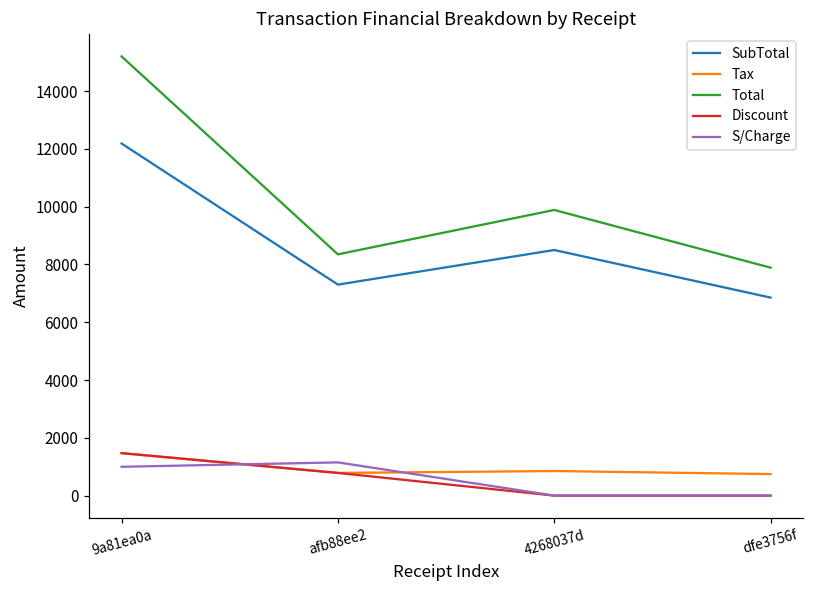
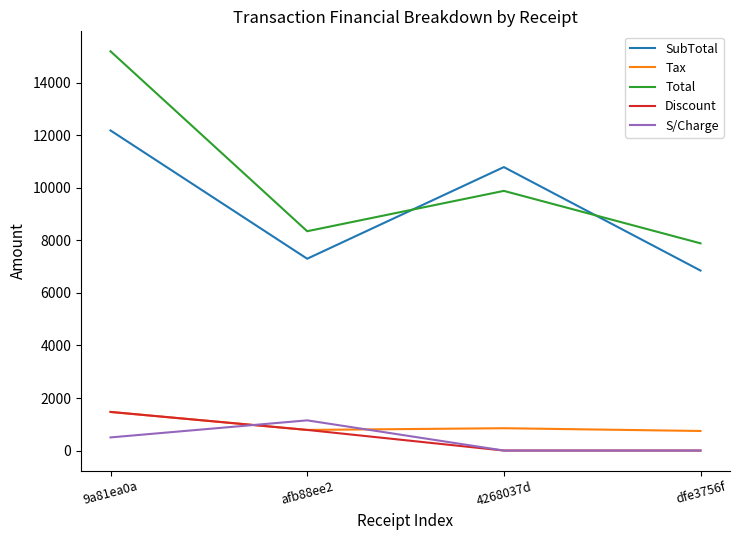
  {
    "SubTotal": {
      "9a81ea0a": 12200,
      "afb88ee2": 7300,
-     "4268037d": 8500,
+     "4268037d": 10800,
      "dfe3756f": 6900
    },
    "Tax": {
      "4268037d": 900,
      "dfe3756f": 700
    },
    "Total": {
      "9a81ea0a": 15200,
      "afb88ee2": 8400,
      "4268037d": 9900,
      "dfe3756f": 7900
    },
    "S/Charge": {
-     "9a81ea0a": 1000,
+     "9a81ea0a": 500,
      "afb88ee2": 1100
    }
  }
